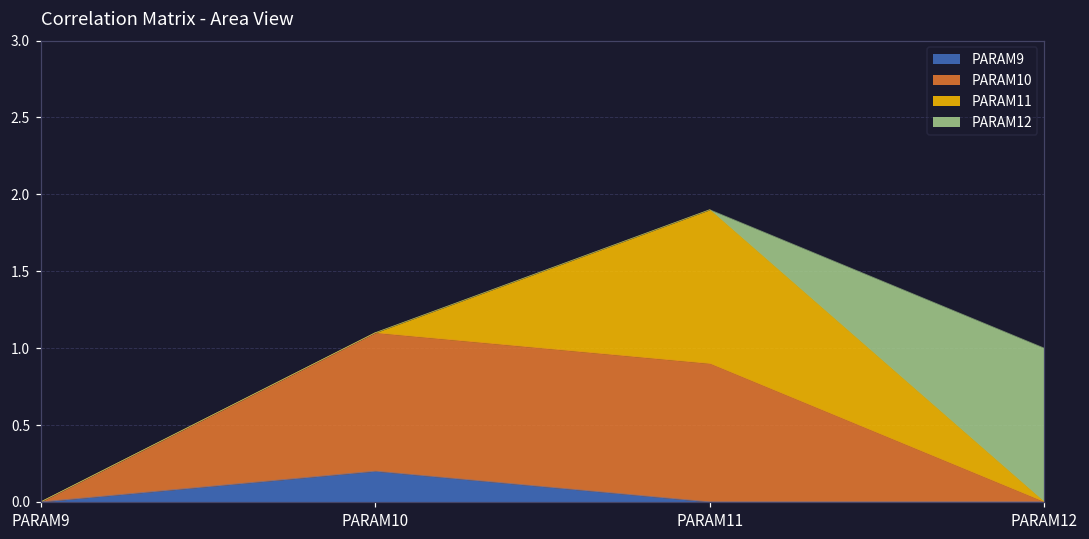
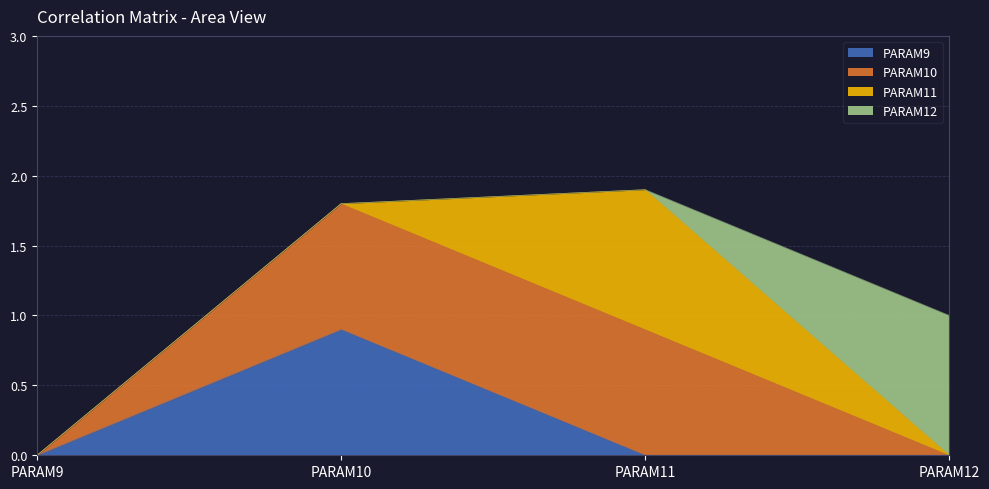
  {
    "PARAM9": {
-     "PARAM10": 0.2,
+     "PARAM10": 0.9,
      "PARAM11": 0.0
    },
    "PARAM10": {
      "PARAM11": 0.9
    },
    "PARAM12": {
      "PARAM12": 1.0
    }
  }
